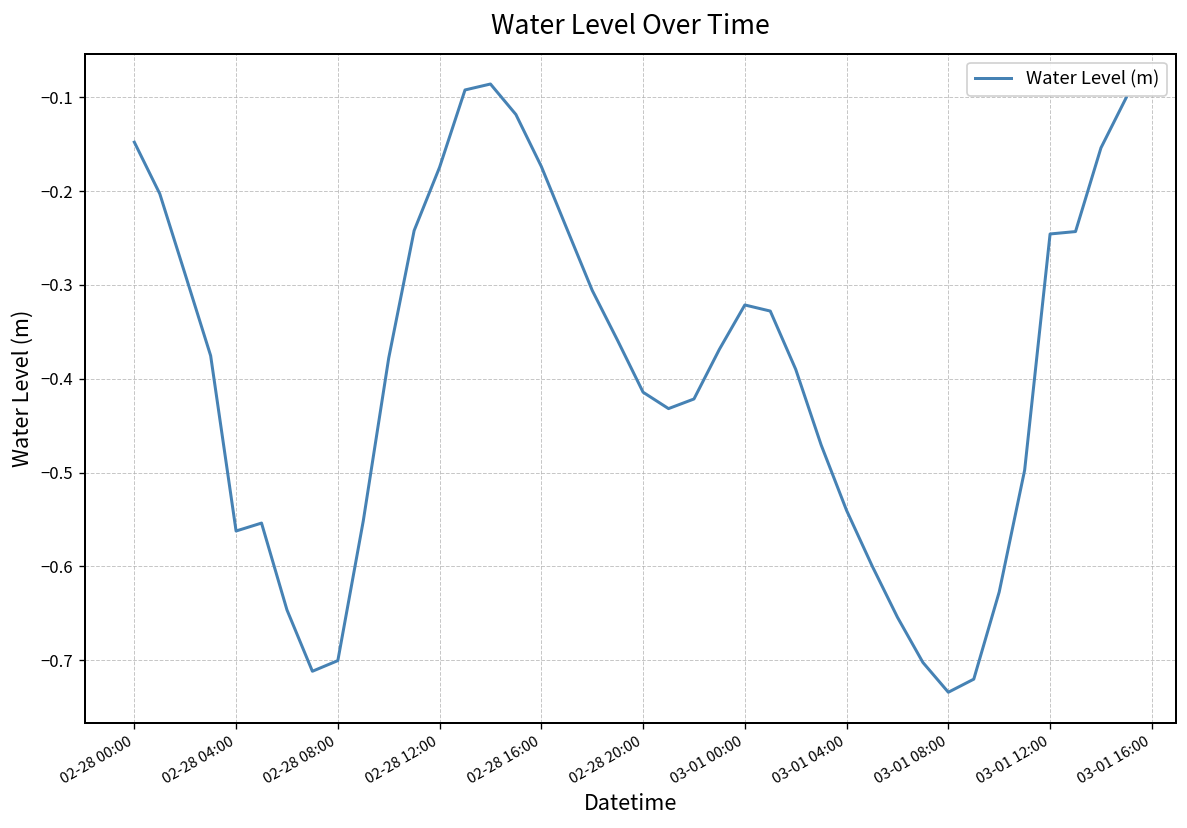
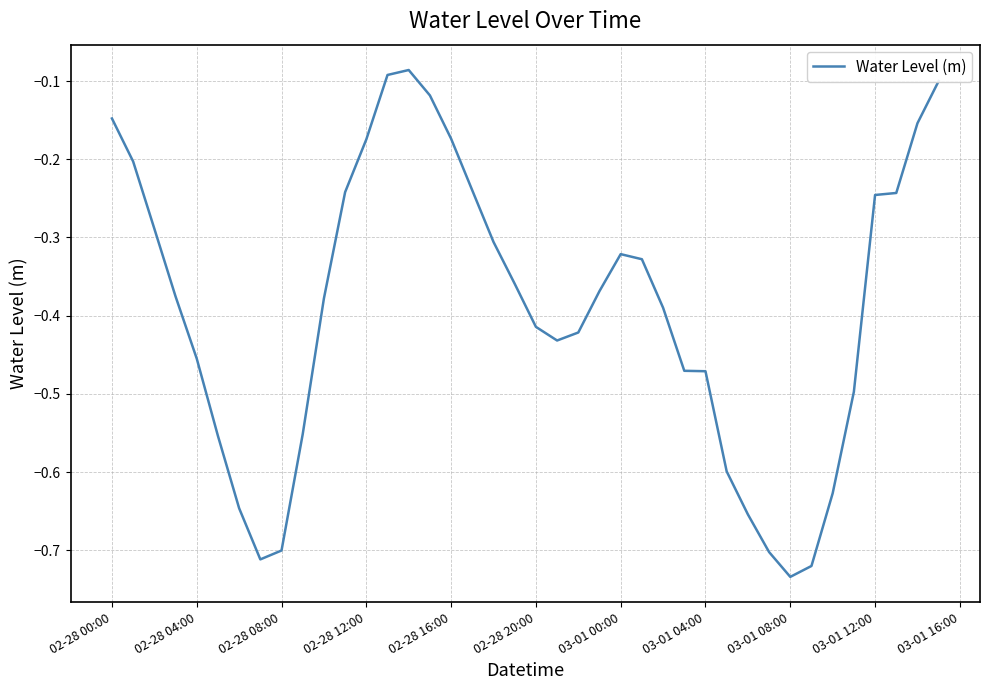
  {
    "02-28 00:00": -0.15,
-   "02-28 04:00": -0.56,
+   "02-28 04:00": -0.45,
    "02-28 08:00": -0.70,
    "02-28 12:00": -0.17,
    "02-28 16:00": -0.17,
    "02-28 20:00": -0.41,
    "03-01 00:00": -0.32,
-   "03-01 04:00": -0.54,
+   "03-01 04:00": -0.47,
    "03-01 08:00": -0.73,
    "03-01 12:00": -0.25
  }
